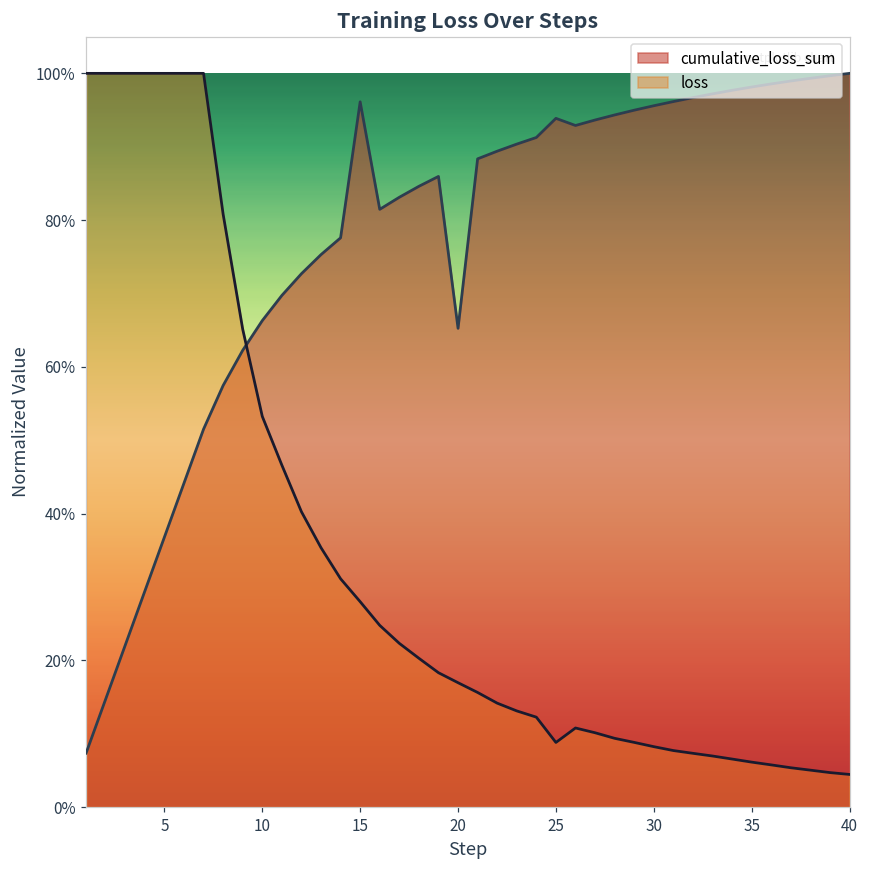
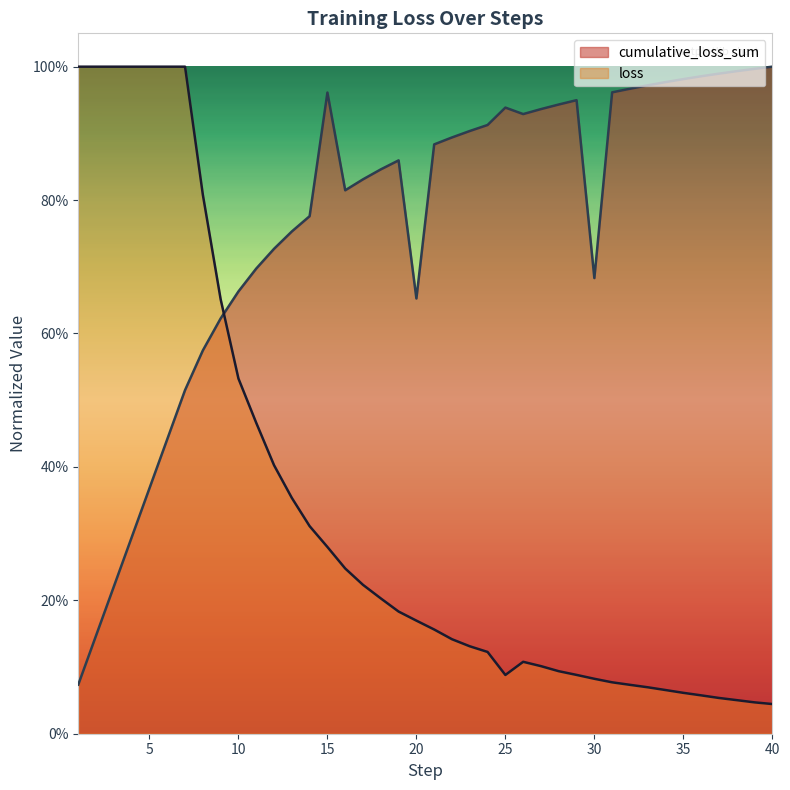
  {
    "cumulative_loss_sum": {
      "5": "37%",
      "10": "66%",
      "15": "96%",
      "20": "65%",
      "25": "94%",
-     "30": "96%",
+     "30": "68%",
      "40": "100%"
    },
    "loss": {
      "5": "100%",
      "10": "53%",
      "15": "28%",
      "20": "17%",
      "25": "9%",
      "30": "8%",
      "35": "6%",
      "40": "4%"
    }
  }
